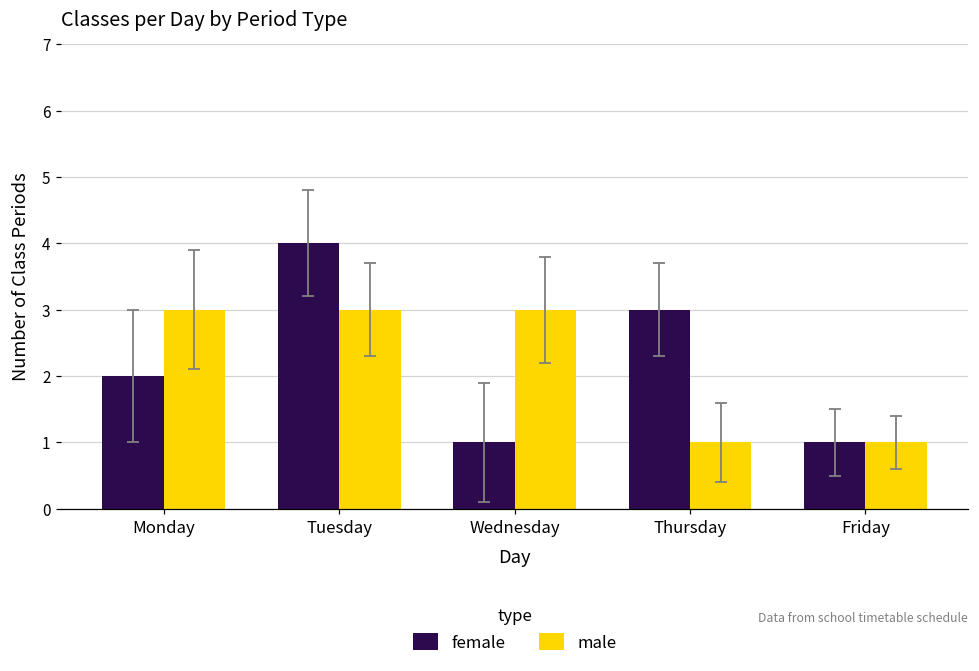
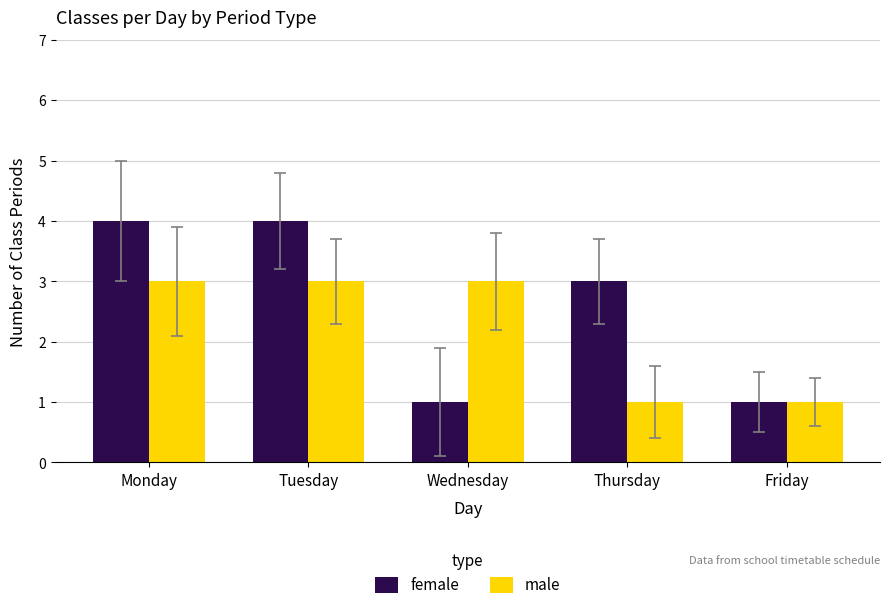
  {
    "female": {
-     "Monday": 2,
+     "Monday": 4,
      "Tuesday": 4,
      "Wednesday": 1,
      "Thursday": 3,
      "Friday": 1
    },
    "male": {
      "Monday": 3,
      "Tuesday": 3,
      "Wednesday": 3,
      "Thursday": 1,
      "Friday": 1
    }
  }
